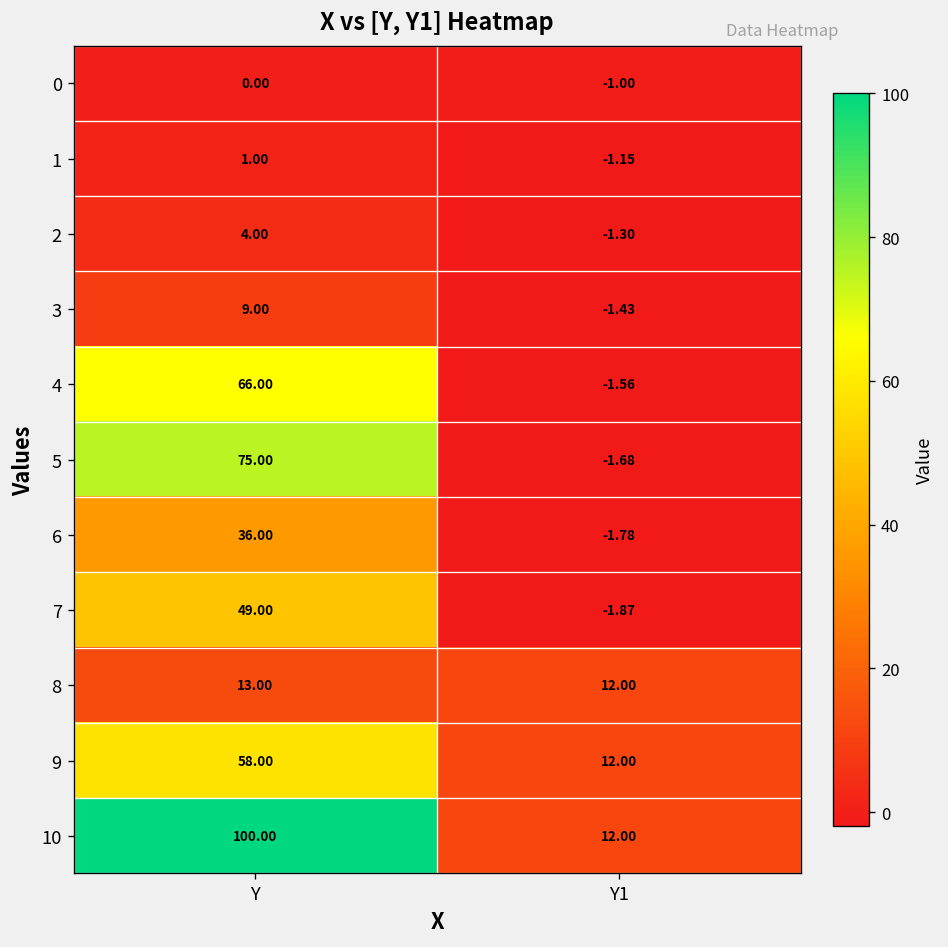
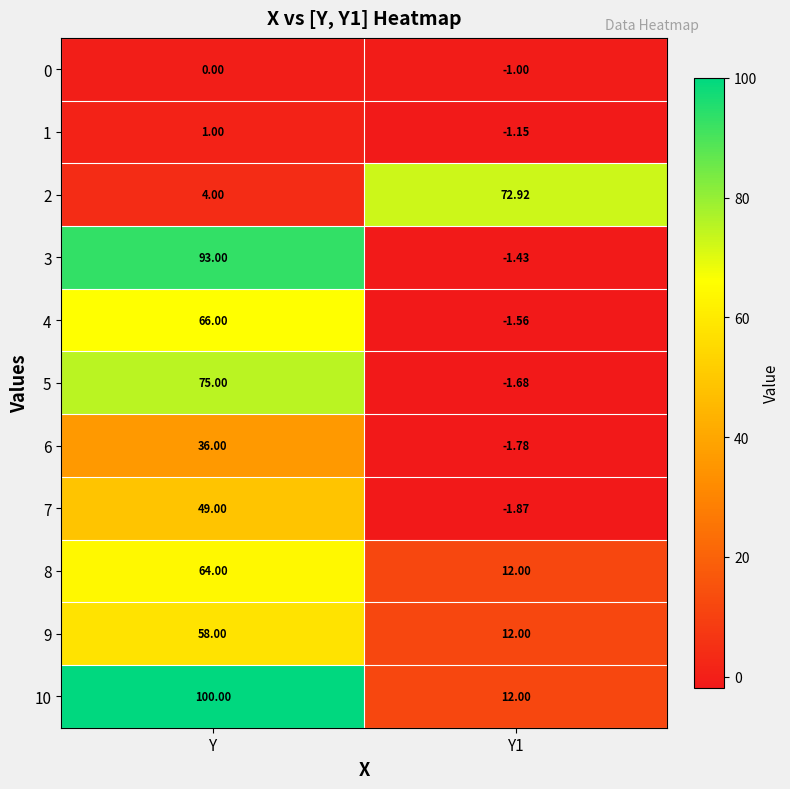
  {
    "0": {
      "Y": 0.00,
      "Y1": -1.00
    },
    "1": {
      "Y": 1.00,
      "Y1": -1.15
    },
    "2": {
      "Y": 4.00,
-     "Y1": -1.30
+     "Y1": 72.92
    },
    "3": {
-     "Y": 9.00,
+     "Y": 93.00,
      "Y1": -1.43
    },
    "4": {
      "Y": 66.00,
      "Y1": -1.56
    },
    "5": {
      "Y": 75.00,
      "Y1": -1.68
    },
    "6": {
      "Y": 36.00,
      "Y1": -1.78
    },
    "7": {
      "Y": 49.00,
      "Y1": -1.87
    },
    "8": {
-     "Y": 13.00,
+     "Y": 64.00,
      "Y1": 12.00
    },
    "9": {
      "Y": 58.00,
      "Y1": 12.00
    },
    "10": {
      "Y": 100.00,
      "Y1": 12.00
    }
  }
